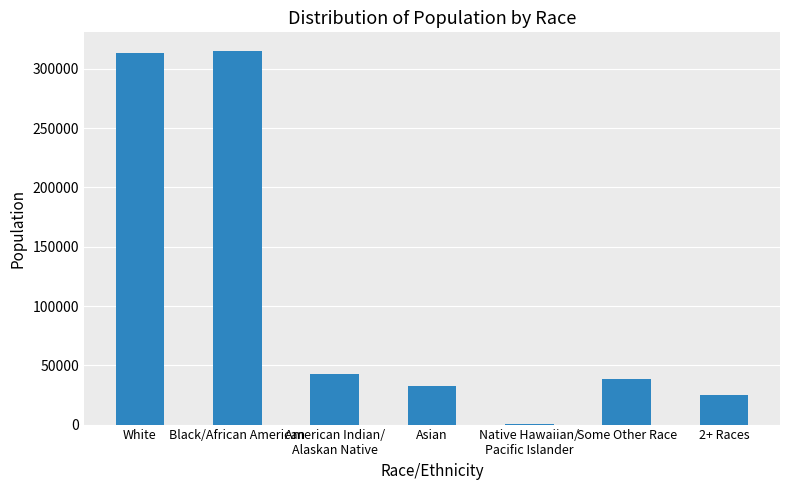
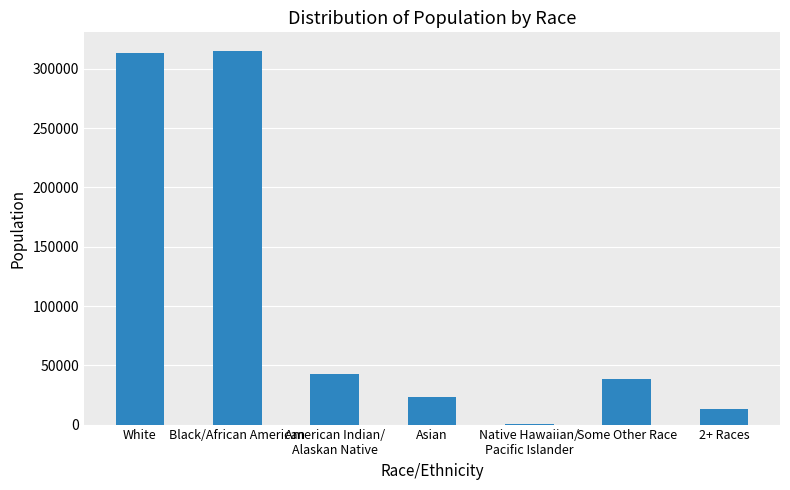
  {
    "White": 313000,
    "American Indian/ Alaskan Native": 42000,
-   "Asian": 32000,
+   "Asian": 23000,
    "Some Other Race": 38000,
-   "2+ Races": 25000
+   "2+ Races": 13000
  }
